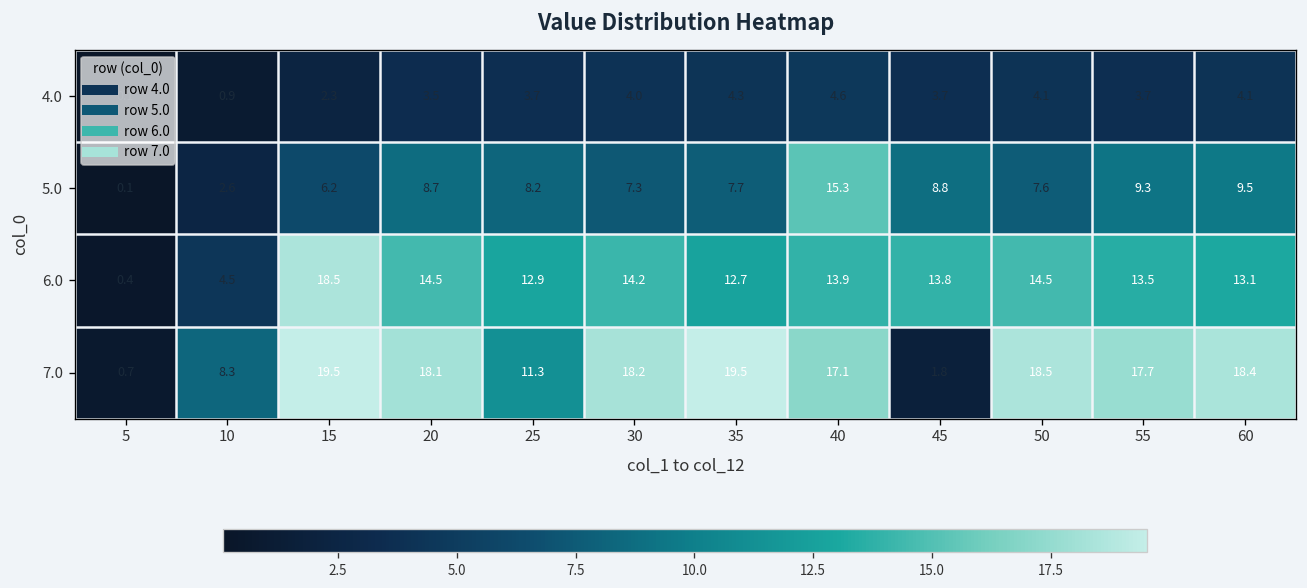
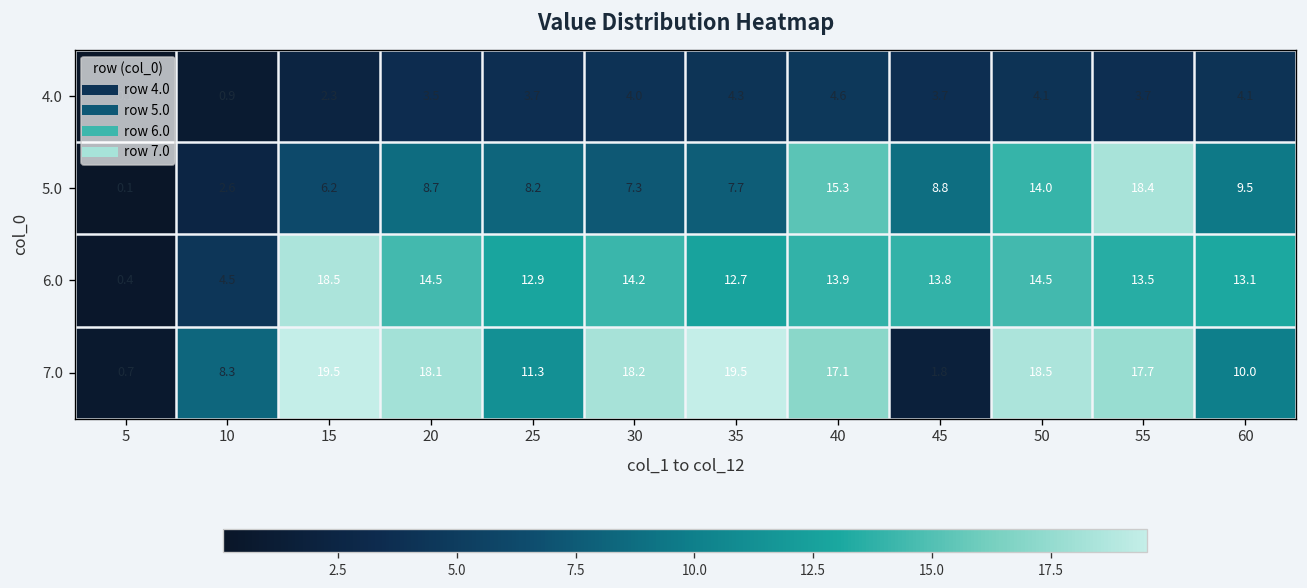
  {
    "5.0": {
      "15": 6.2,
      "20": 8.7,
      "25": 8.2,
      "30": 7.3,
      "35": 7.7,
      "40": 15.3,
      "45": 8.8,
-     "50": 7.6,
-     "55": 9.3,
+     "50": 14.0,
+     "55": 18.4,
      "60": 9.5
    },
    "6.0": {
      "15": 18.5,
      "20": 14.5,
      "25": 12.9,
      "30": 14.2,
      "35": 12.7,
      "40": 13.9,
      "45": 13.8,
      "50": 14.5,
      "55": 13.5,
      "60": 13.1
    },
    "7.0": {
      "10": 8.3,
      "15": 19.5,
      "20": 18.1,
      "25": 11.3,
      "30": 18.2,
      "35": 19.5,
      "40": 17.1,
      "50": 18.5,
      "55": 17.7,
-     "60": 18.4
+     "60": 10.0
    }
  }
